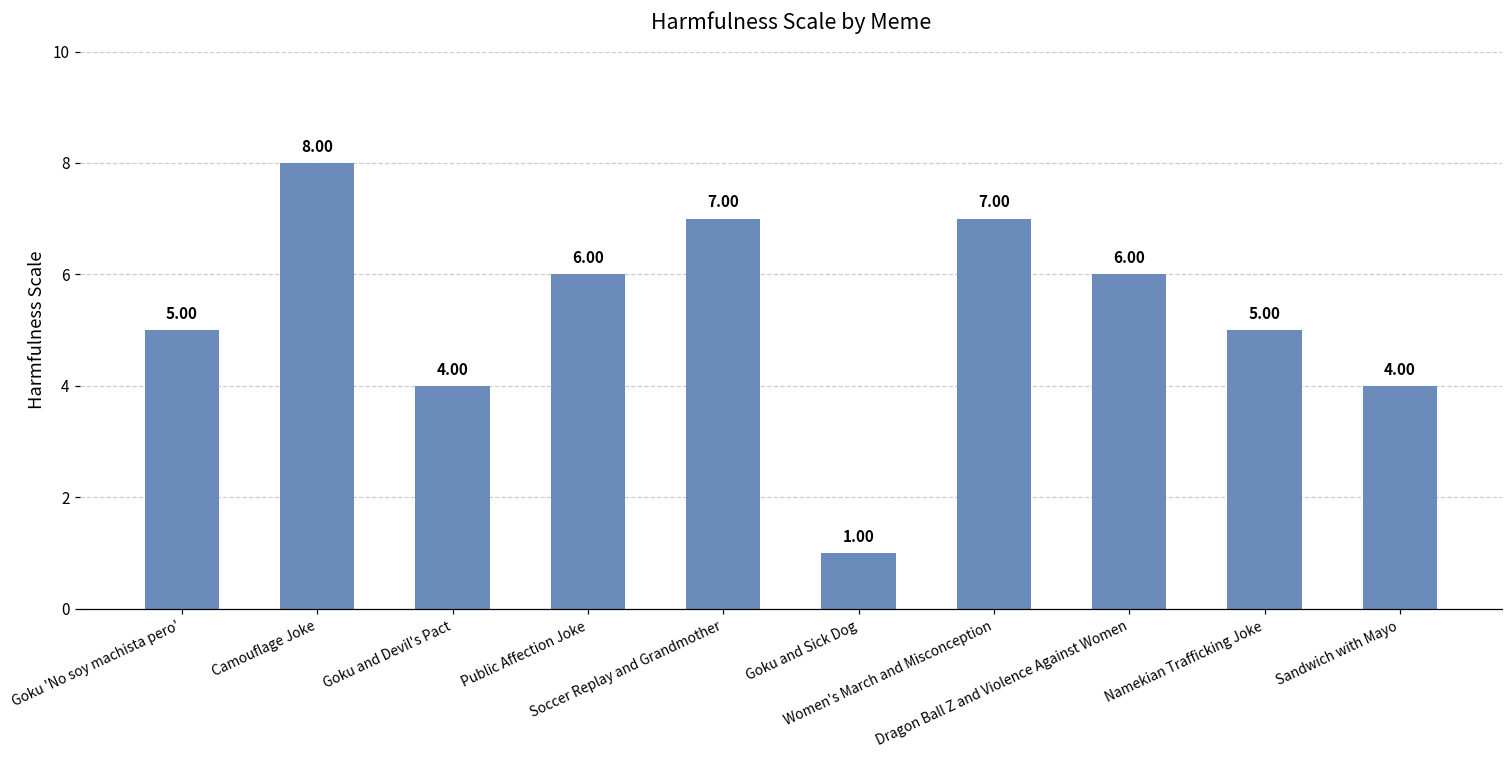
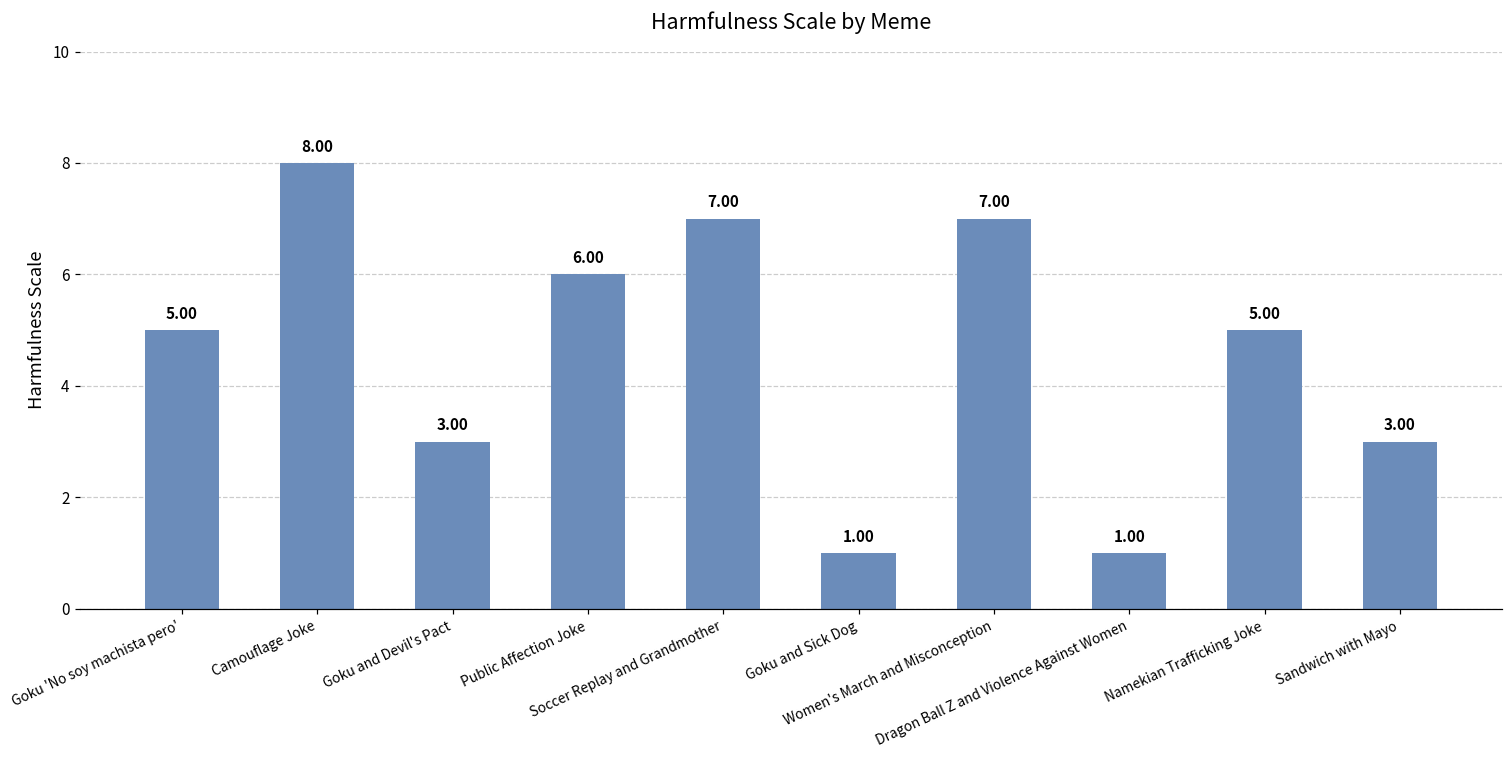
  {
    "Goku 'No soy machista pero'": 5.00,
    "Camouflage Joke": 8.00,
-   "Goku and Devil's Pact": 4.00,
+   "Goku and Devil's Pact": 3.00,
    "Public Affection Joke": 6.00,
    "Soccer Replay and Grandmother": 7.00,
    "Goku and Sick Dog": 1.00,
    "Women's March and Misconception": 7.00,
-   "Dragon Ball Z and Violence Against Women": 6.00,
+   "Dragon Ball Z and Violence Against Women": 1.00,
    "Namekian Trafficking Joke": 5.00,
-   "Sandwich with Mayo": 4.00
+   "Sandwich with Mayo": 3.00
  }
